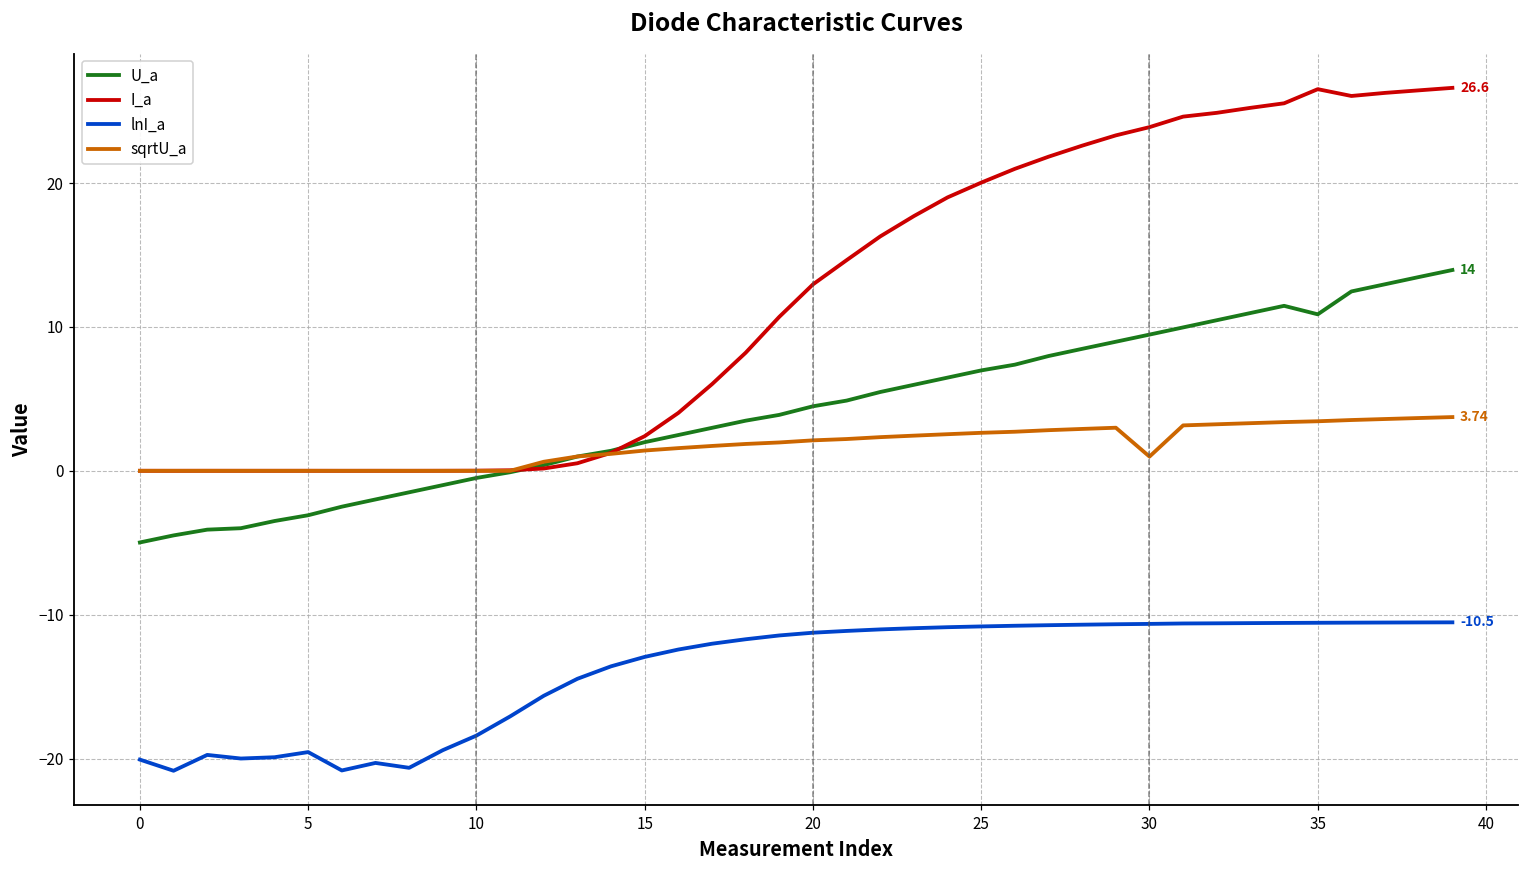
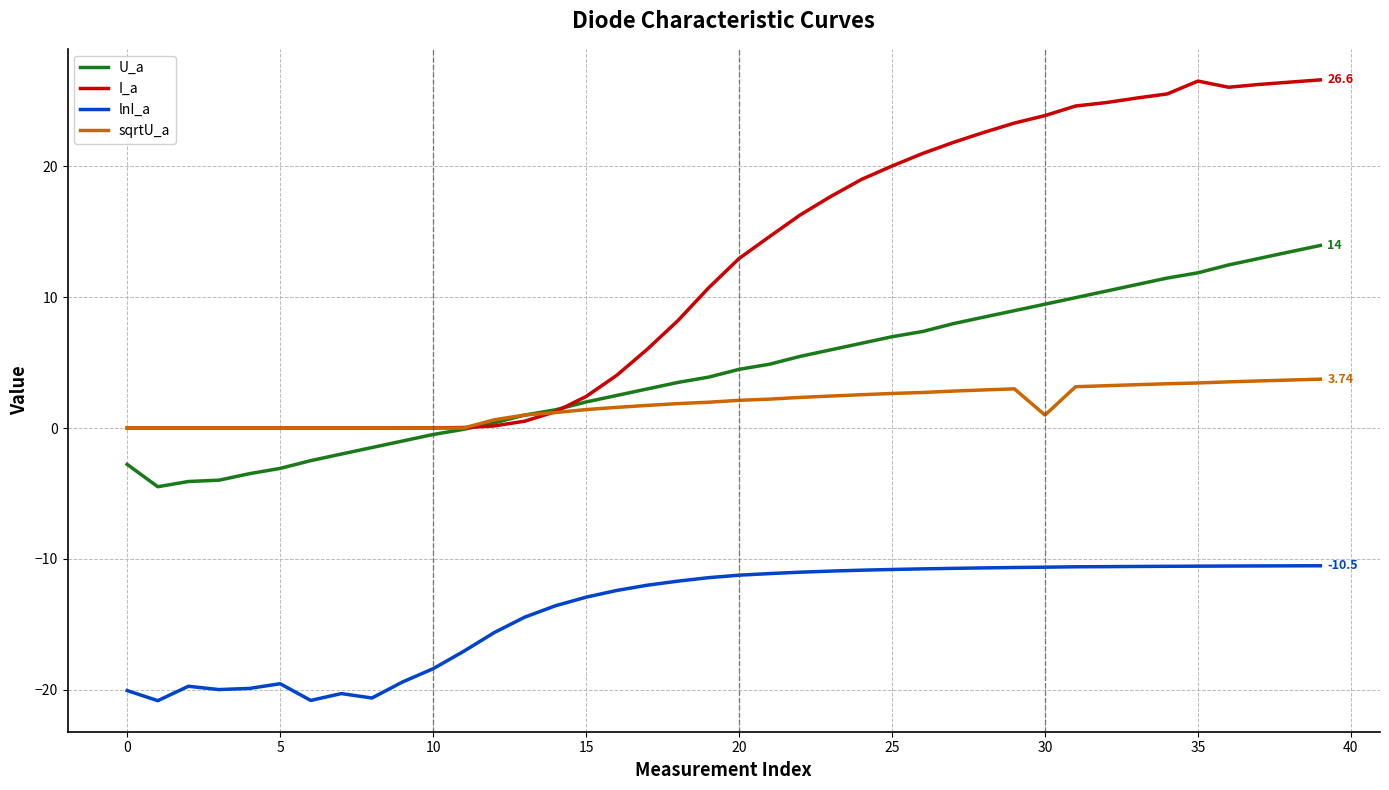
  {
    "U_a": {
-     "0": -5.0,
+     "0": -2.8,
      "5": -3.1,
      "10": -0.5,
      "15": 2.0,
      "20": 4.5,
      "25": 7.0,
      "30": 9.5,
-     "35": 10.9
+     "35": 11.9
    },
    "I_a": {
      "15": 2.4,
      "20": 13.0,
      "25": 20.0,
      "30": 23.9,
      "35": 26.5
    },
    "lnI_a": {
      "0": -20.1,
      "5": -19.6,
      "10": -18.4,
      "15": -12.9,
      "20": -11.3,
      "25": -10.8,
      "30": -10.6,
      "35": -10.6
    },
    "sqrtU_a": {
      "15": 1.4,
      "20": 2.1,
      "25": 2.6,
      "30": 1.0,
      "35": 3.4
    }
  }
